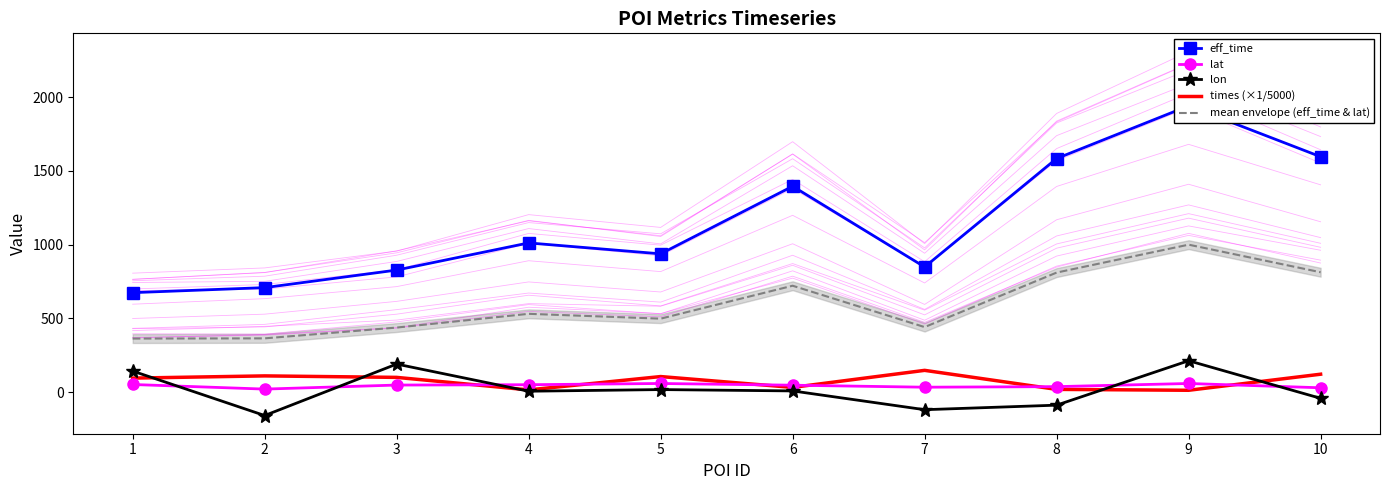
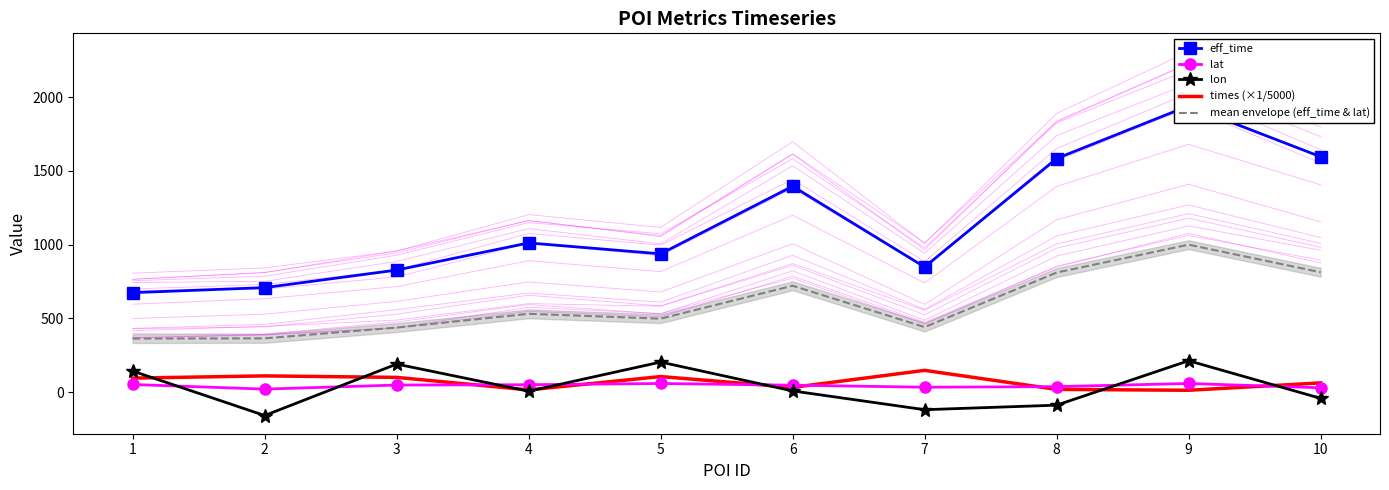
  {
    "eff_time": {
      "10": 1600
    },
    "lon": {
      "1": 140,
      "2": -160,
      "3": 190,
-     "5": 20,
+     "5": 200,
      "6": 10,
      "7": -120,
      "8": -90,
      "9": 210,
      "10": -40
    },
    "times (×1/5000)": {
      "1": 100,
      "2": 110,
      "3": 100,
      "5": 110,
      "7": 150,
      "8": 20,
      "9": 10,
-     "10": 120
+     "10": 60
    }
  }
